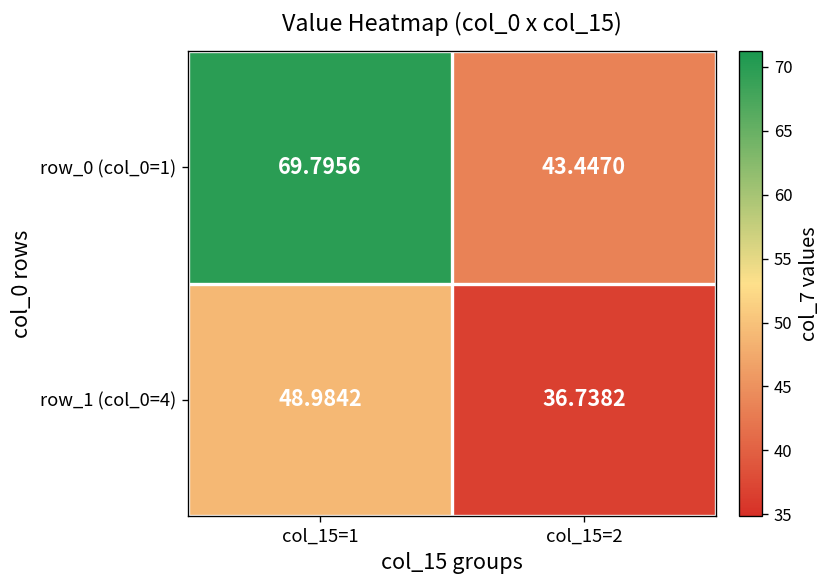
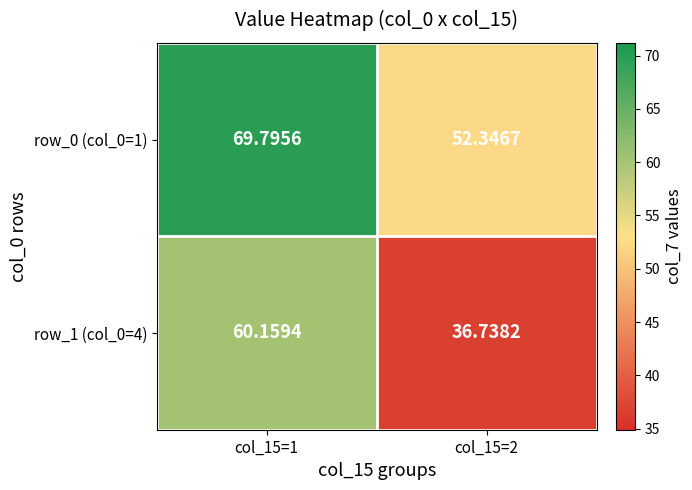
  {
    "row_0 (col_0=1)": {
      "col_15=1": 69.7956,
-     "col_15=2": 43.4470
+     "col_15=2": 52.3467
    },
    "row_1 (col_0=4)": {
-     "col_15=1": 48.9842,
+     "col_15=1": 60.1594,
      "col_15=2": 36.7382
    }
  }
